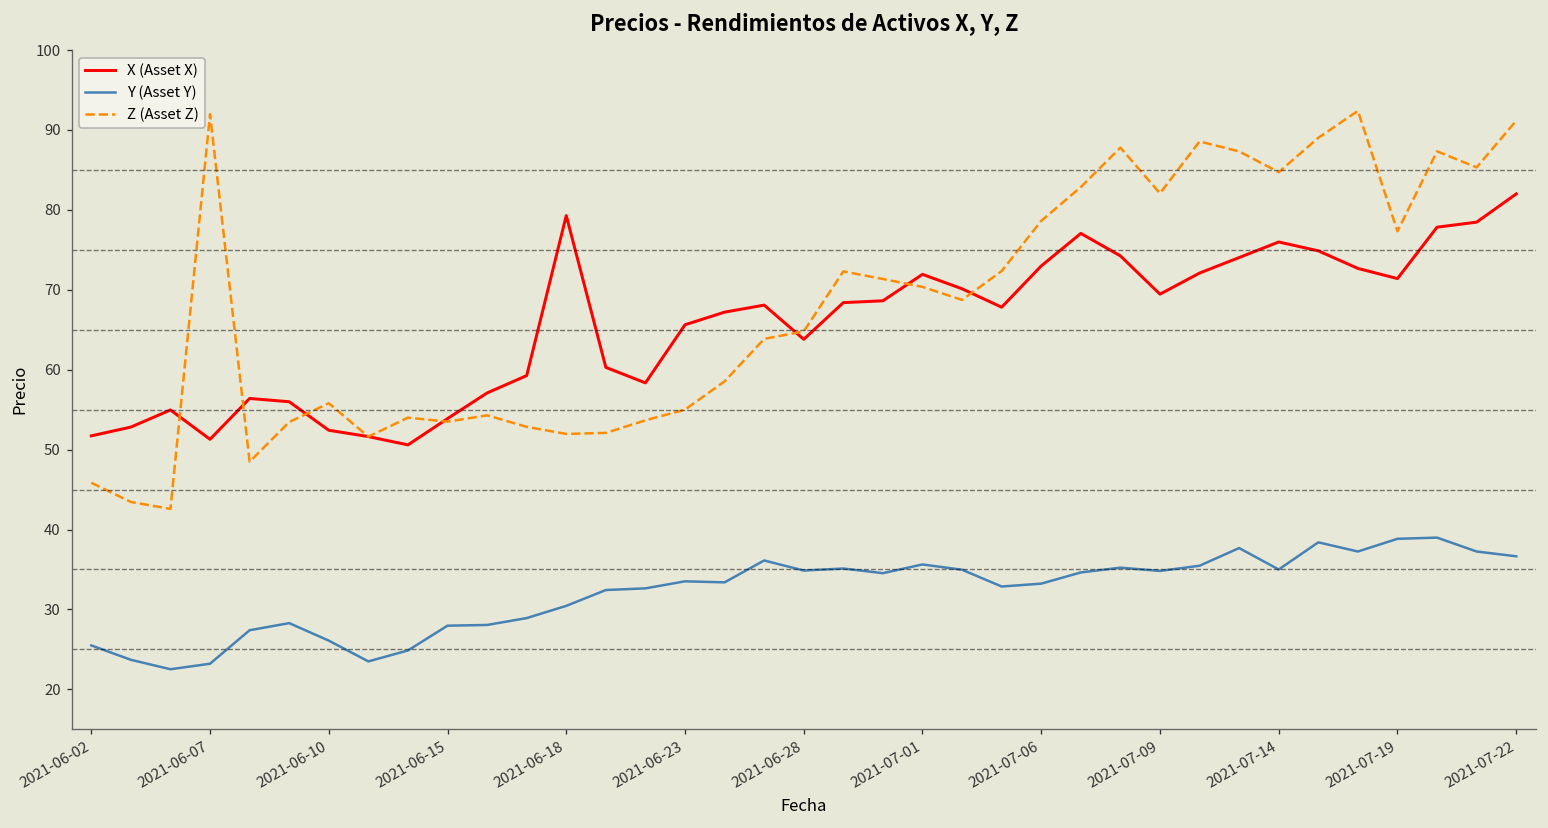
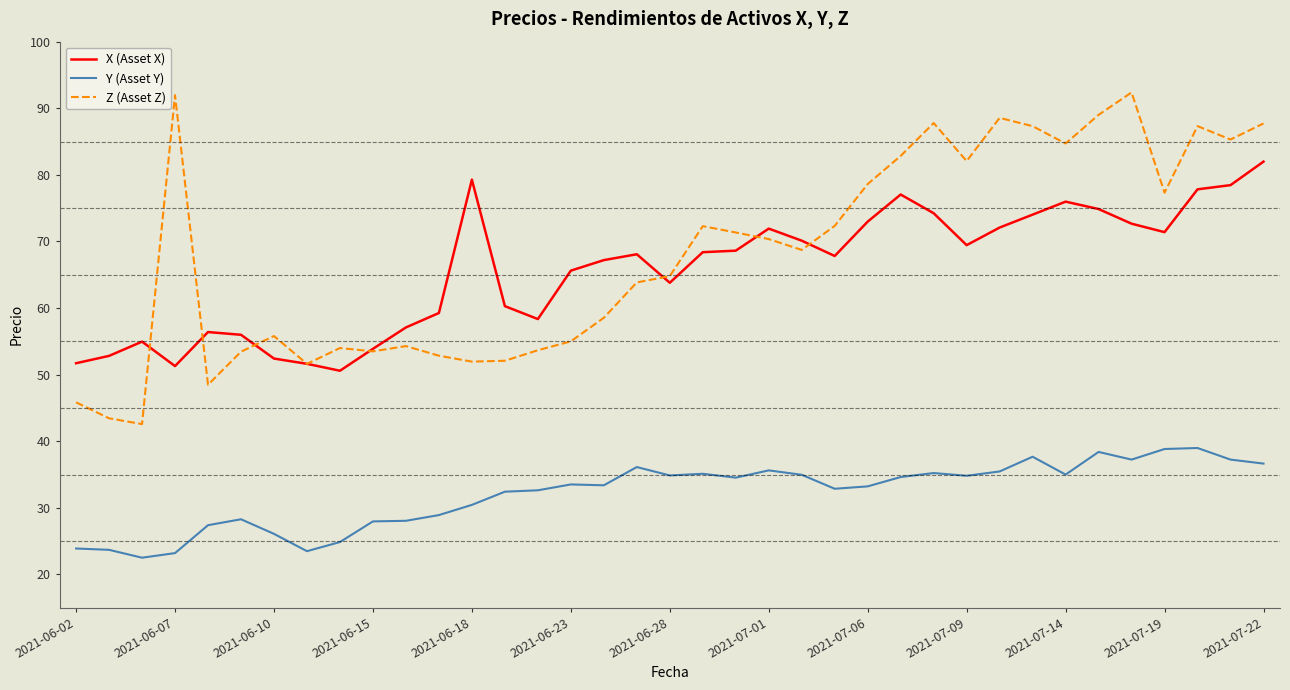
  {
    "X (Asset X)": {
      "2021-06-02": 52,
      "2021-06-07": 51,
      "2021-06-10": 52,
      "2021-06-15": 54,
      "2021-06-18": 79,
      "2021-06-23": 66,
      "2021-06-28": 64,
      "2021-07-01": 72,
      "2021-07-06": 73,
      "2021-07-09": 69,
      "2021-07-14": 76,
      "2021-07-19": 71,
      "2021-07-22": 82
    },
    "Y (Asset Y)": {
-     "2021-06-02": 26,
+     "2021-06-02": 24,
      "2021-06-07": 23,
      "2021-06-10": 26,
      "2021-06-15": 28,
      "2021-06-18": 30,
      "2021-06-23": 34,
      "2021-06-28": 35,
      "2021-07-01": 36,
      "2021-07-06": 33,
      "2021-07-09": 35,
      "2021-07-14": 35,
      "2021-07-19": 39,
      "2021-07-22": 37
    },
    "Z (Asset Z)": {
      "2021-06-02": 46,
      "2021-06-07": 92,
      "2021-06-10": 56,
      "2021-06-15": 54,
      "2021-06-18": 52,
      "2021-06-23": 55,
      "2021-06-28": 65,
      "2021-07-01": 70,
      "2021-07-06": 79,
      "2021-07-09": 82,
      "2021-07-14": 85,
      "2021-07-19": 77,
-     "2021-07-22": 91
+     "2021-07-22": 88
    }
  }
